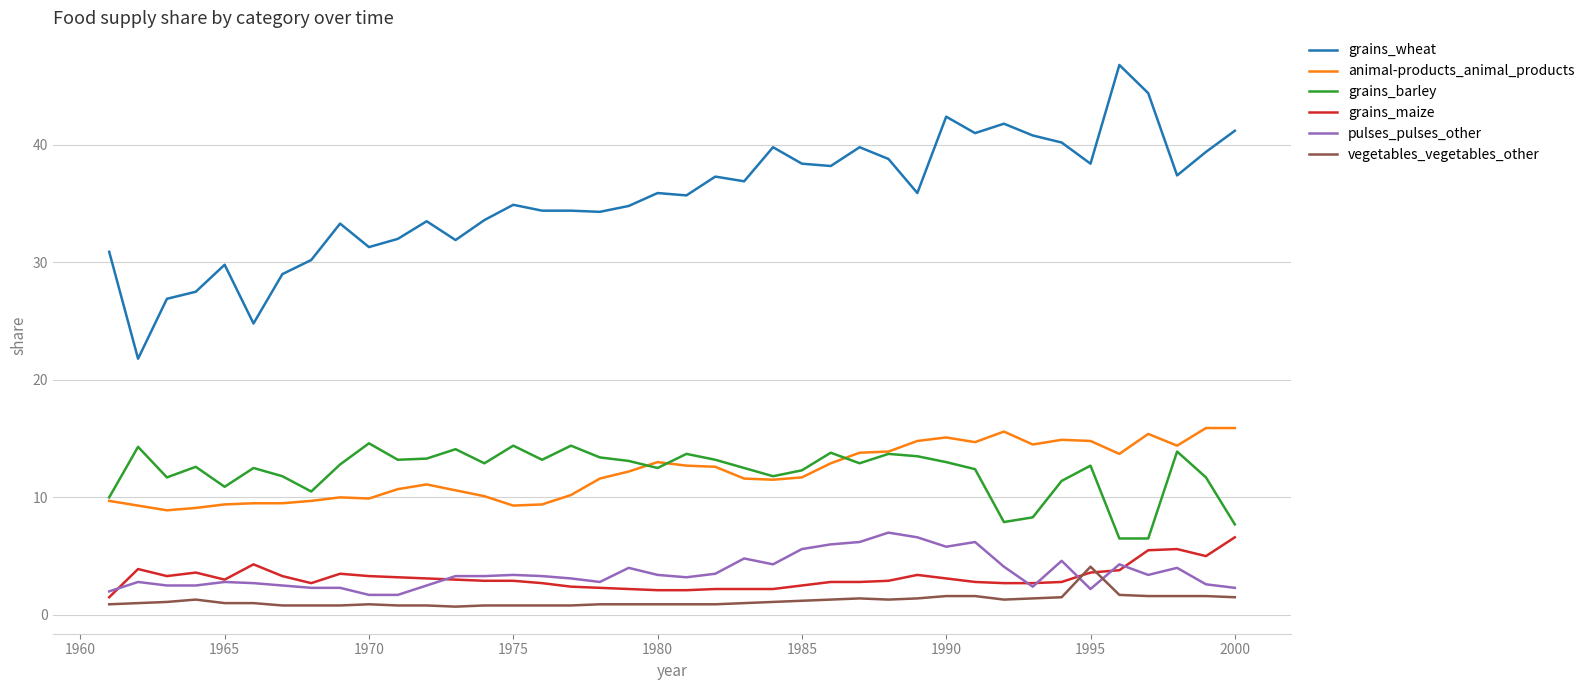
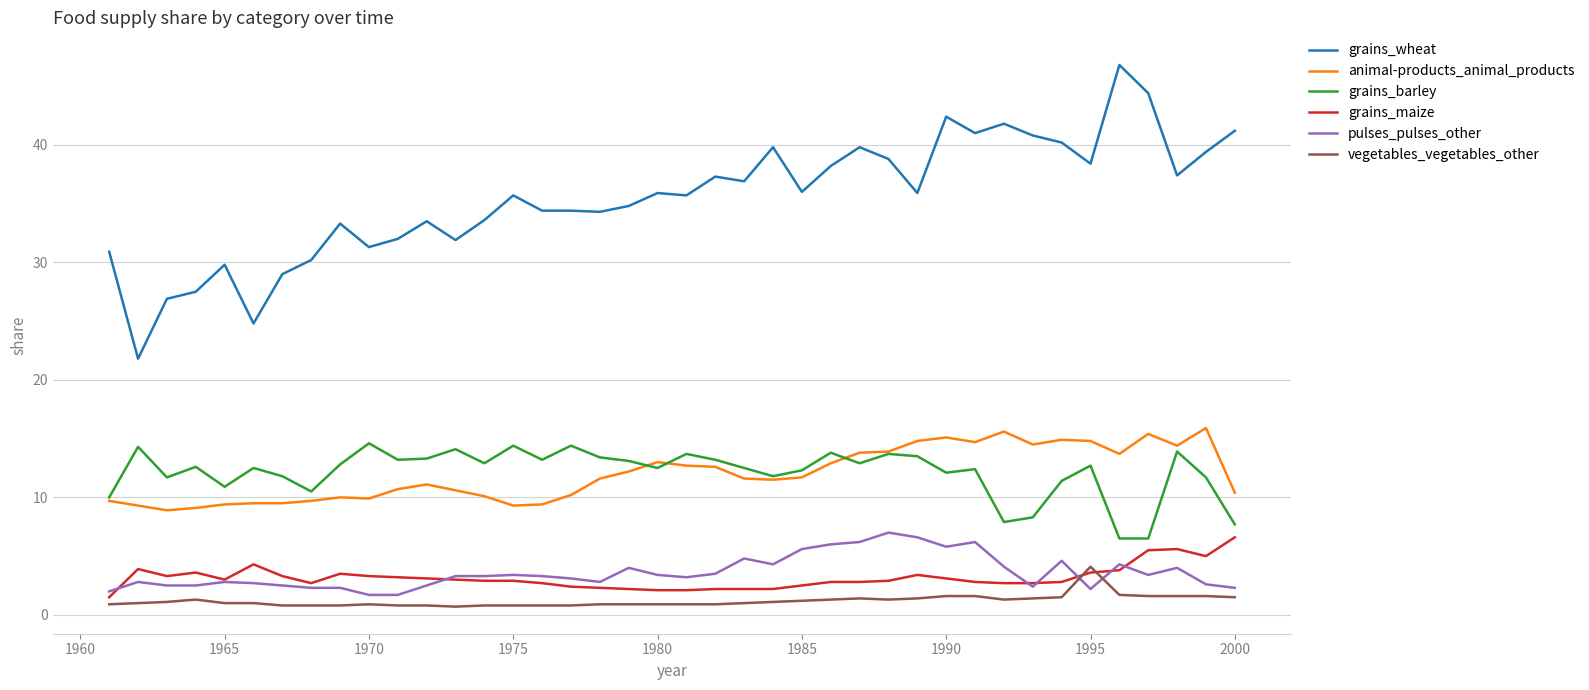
  {
    "grains_wheat": {
      "1965": 29.8,
      "1970": 31.3,
-     "1975": 34.9,
+     "1975": 35.7,
      "1980": 35.9,
-     "1985": 38.4,
+     "1985": 36.0,
      "1990": 42.4,
      "1995": 38.4,
      "2000": 41.2
    },
    "animal-products_animal_products": {
      "1965": 9.4,
      "1970": 9.9,
      "1975": 9.3,
      "1980": 13.0,
      "1985": 11.7,
      "1990": 15.1,
      "1995": 14.8,
-     "2000": 15.9
+     "2000": 10.4
    },
    "grains_barley": {
      "1965": 10.9,
      "1970": 14.6,
      "1975": 14.4,
      "1980": 12.5,
      "1985": 12.3,
-     "1990": 13.0,
+     "1990": 12.1,
      "1995": 12.7,
      "2000": 7.7
    },
    "grains_maize": {
      "1970": 3.3,
      "1975": 2.9,
      "1980": 2.1,
      "1985": 2.5,
      "1990": 3.1,
      "1995": 3.6,
      "2000": 6.6
    },
    "pulses_pulses_other": {
      "1970": 1.7,
      "1975": 3.4,
      "1980": 3.4,
      "1985": 5.6,
      "1990": 5.8,
      "1995": 2.2,
      "2000": 2.3
    },
    "vegetables_vegetables_other": {
      "1965": 1.0,
      "1970": 0.9,
      "1975": 0.8,
      "1980": 0.9,
      "1985": 1.2,
      "1990": 1.6,
      "1995": 4.1,
      "2000": 1.5
    }
  }
